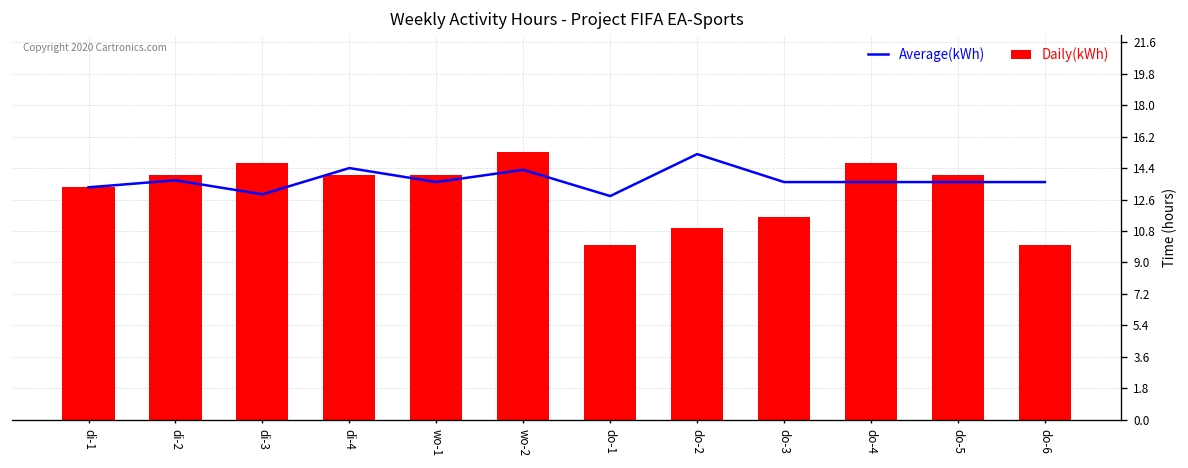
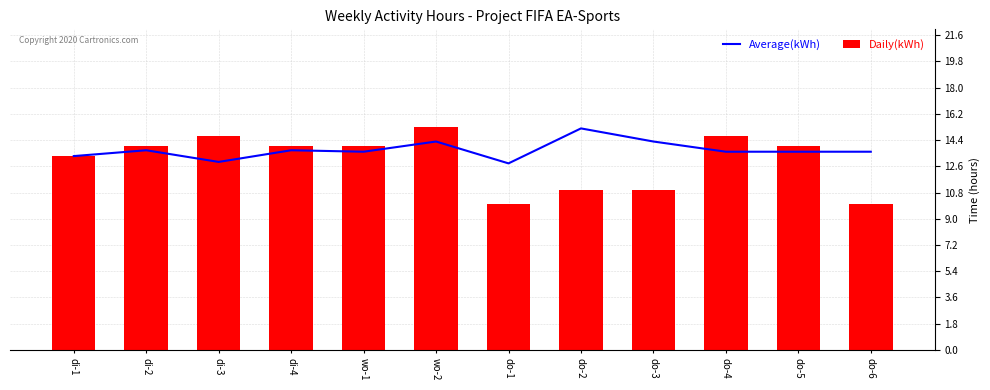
  {
    "Average(kWh)": {
      "di-1": 13.3,
      "di-2": 13.7,
      "di-3": 12.9,
-     "di-4": 14.4,
+     "di-4": 13.7,
      "wo-1": 13.6,
      "wo-2": 14.3,
      "do-1": 12.8,
      "do-2": 15.2,
-     "do-3": 13.6,
+     "do-3": 14.3,
      "do-4": 13.6,
      "do-5": 13.6,
      "do-6": 13.6
    },
    "Daily(kWh)": {
      "di-1": 13.3,
      "di-2": 14.0,
      "di-3": 14.7,
      "di-4": 14.0,
      "wo-1": 14.0,
      "wo-2": 15.3,
      "do-1": 10.0,
      "do-2": 11.0,
-     "do-3": 11.6,
+     "do-3": 11.0,
      "do-4": 14.7,
      "do-5": 14.0,
      "do-6": 10.0
    }
  }
